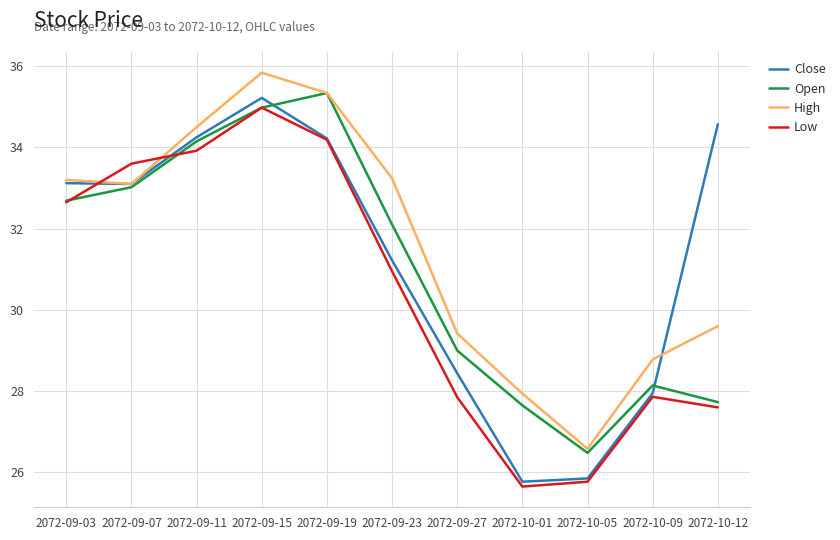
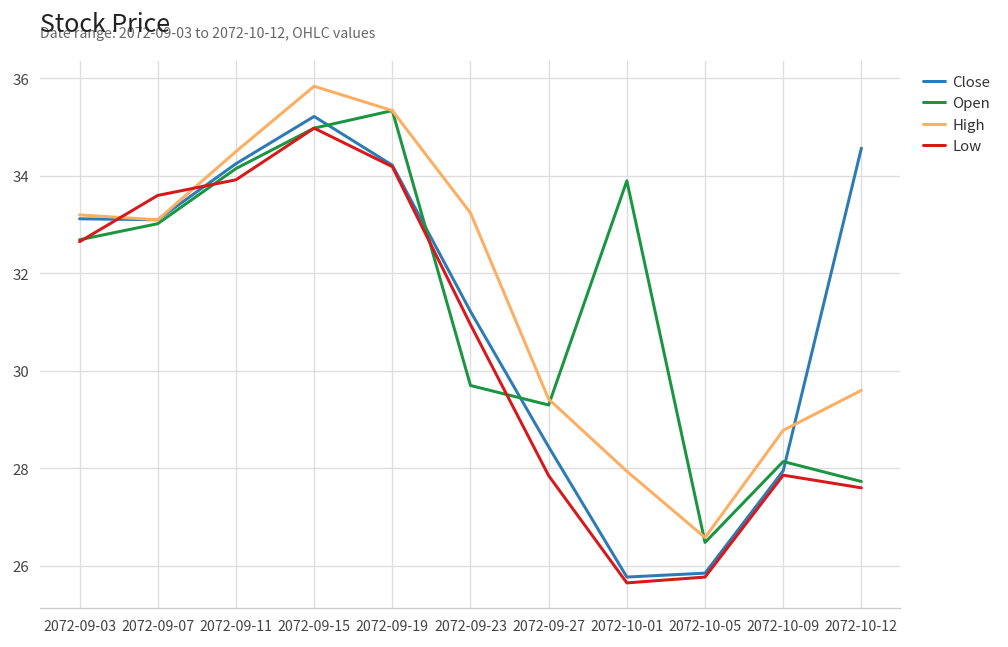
  {
    "Close": {
      "2072-09-03": 33.1,
      "2072-09-11": 34.3,
      "2072-09-15": 35.2,
      "2072-09-23": 31.2,
      "2072-09-27": 28.4,
      "2072-10-01": 25.8,
      "2072-10-05": 25.9,
      "2072-10-09": 28.0,
      "2072-10-12": 34.6
    },
    "Open": {
      "2072-09-07": 33.0,
      "2072-09-11": 34.2,
-     "2072-09-23": 32.1,
-     "2072-09-27": 29.0,
-     "2072-10-01": 27.7,
+     "2072-09-23": 29.7,
+     "2072-09-27": 29.3,
+     "2072-10-01": 33.9,
      "2072-10-05": 26.5,
      "2072-10-09": 28.1,
      "2072-10-12": 27.7
    },
    "High": {
      "2072-09-03": 33.2,
      "2072-09-11": 34.5,
      "2072-09-15": 35.8,
      "2072-09-23": 33.2,
      "2072-09-27": 29.4,
      "2072-10-01": 27.9,
      "2072-10-05": 26.6,
      "2072-10-09": 28.8,
      "2072-10-12": 29.6
    },
    "Low": {
      "2072-09-07": 33.6,
      "2072-09-11": 33.9,
      "2072-09-23": 31.0,
      "2072-09-27": 27.9,
      "2072-10-01": 25.7,
      "2072-10-05": 25.8,
      "2072-10-09": 27.9,
      "2072-10-12": 27.6
    }
  }
